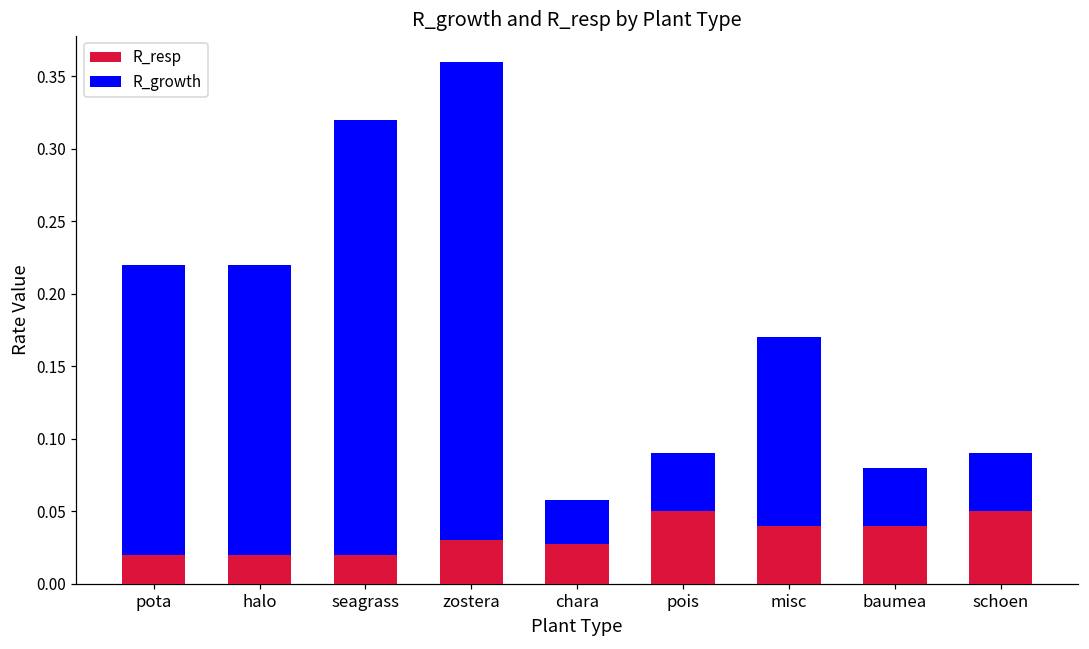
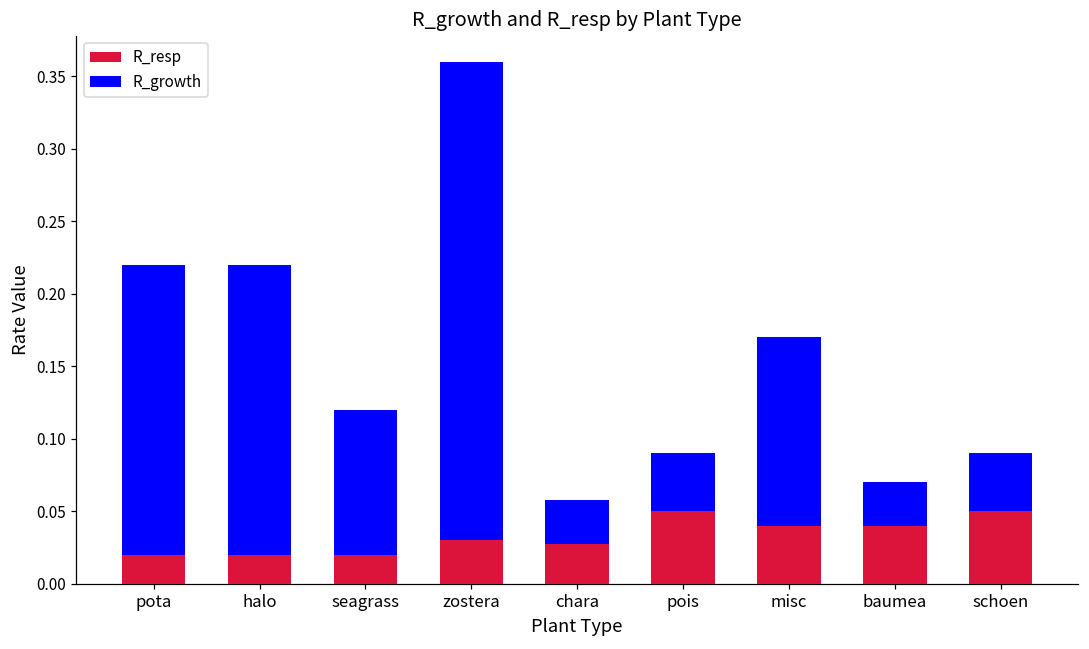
  {
    "R_resp": {
      "pota": 0.02,
      "halo": 0.02,
      "seagrass": 0.02,
      "zostera": 0.03,
      "chara": 0.028,
      "pois": 0.05,
      "misc": 0.04,
      "baumea": 0.04,
      "schoen": 0.05
    },
    "R_growth": {
      "pota": 0.20,
      "halo": 0.20,
-     "seagrass": 0.3,
+     "seagrass": 0.1,
      "zostera": 0.33,
      "chara": 0.03,
      "pois": 0.04,
      "misc": 0.13,
-     "baumea": 0.04,
+     "baumea": 0.03,
      "schoen": 0.04
    }
  }
